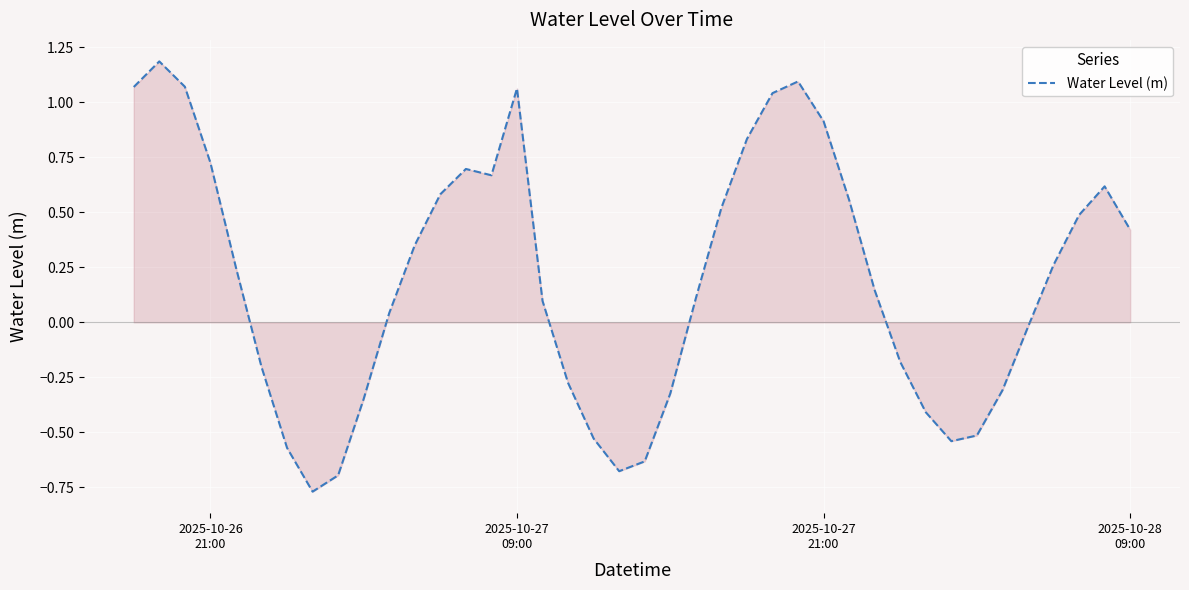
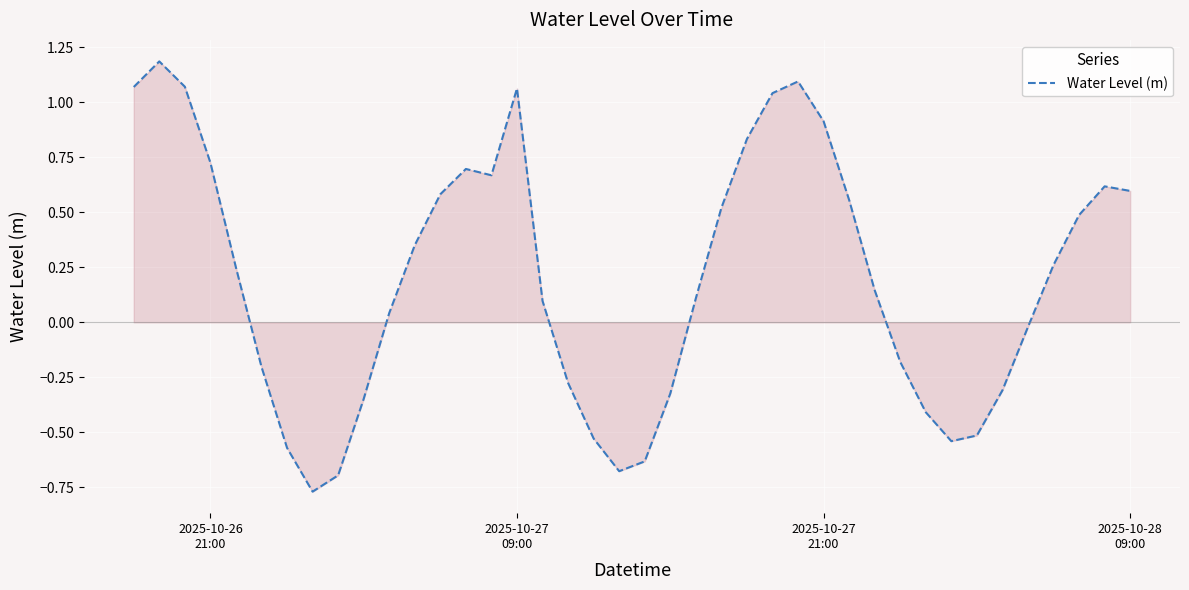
  {
    "Water Level (m)": {
-     "2025-10-28 09:00": 0.42
+     "2025-10-28 09:00": 0.60
    }
  }
